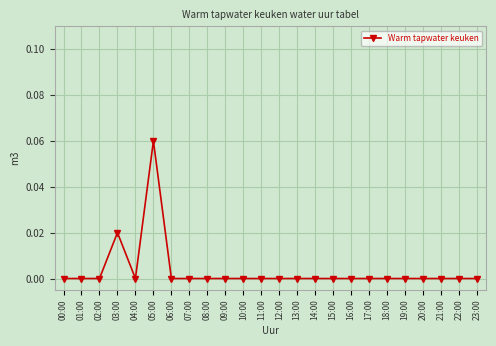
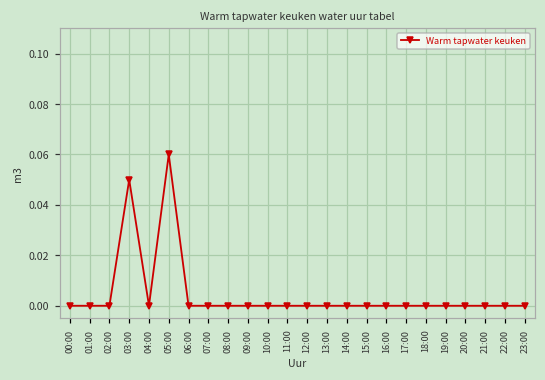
  {
    "00:00": 0.00,
    "01:00": 0.00,
    "02:00": 0.00,
-   "03:00": 0.02,
+   "03:00": 0.05,
    "04:00": 0.00,
    "05:00": 0.06,
    "06:00": 0.00,
    "07:00": 0.00,
    "08:00": 0.00,
    "09:00": 0.00,
    "10:00": 0.00,
    "11:00": 0.00,
    "12:00": 0.00,
    "13:00": 0.00,
    "14:00": 0.00,
    "15:00": 0.00,
    "16:00": 0.00,
    "17:00": 0.00,
    "18:00": 0.00,
    "19:00": 0.00,
    "20:00": 0.00,
    "21:00": 0.00,
    "22:00": 0.00,
    "23:00": 0.00
  }
